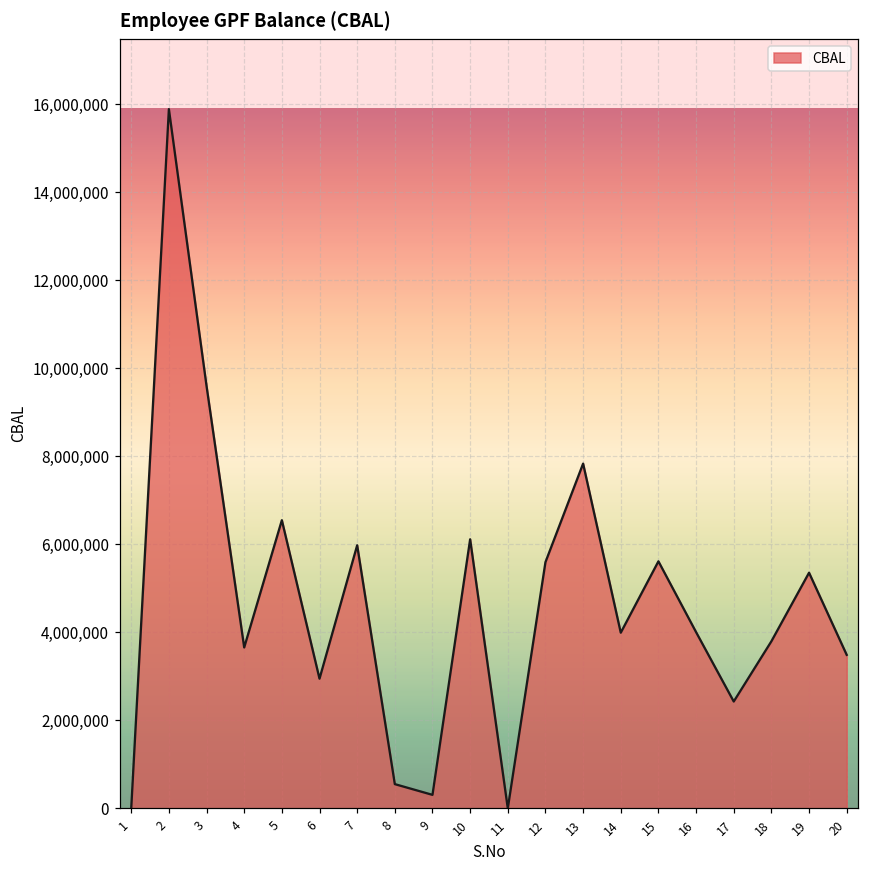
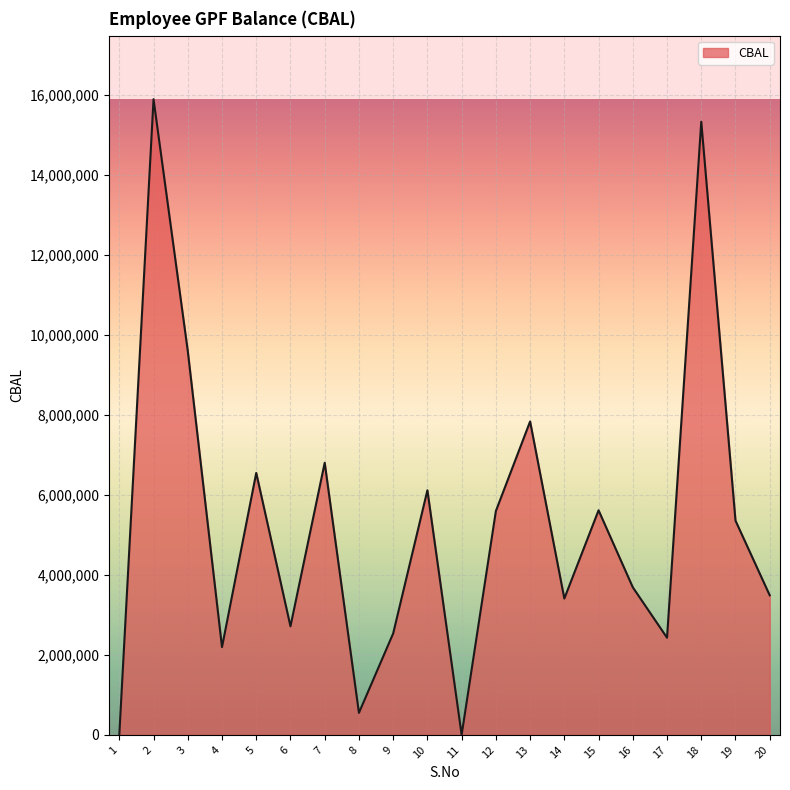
  {
    "1": "0",
    "2": "15,900,000",
    "3": "9,600,000",
-   "4": "3,700,000",
+   "4": "2,200,000",
    "5": "6,500,000",
-   "6": "2,900,000",
-   "7": "6,000,000",
+   "6": "2,700,000",
+   "7": "6,800,000",
    "8": "600,000",
-   "9": "300,000",
+   "9": "2,500,000",
    "10": "6,100,000",
    "11": "0",
    "12": "5,600,000",
    "13": "7,800,000",
-   "14": "4,000,000",
+   "14": "3,400,000",
    "15": "5,600,000",
-   "16": "4,000,000",
+   "16": "3,700,000",
    "17": "2,400,000",
-   "18": "3,800,000",
+   "18": "15,300,000",
    "19": "5,400,000",
    "20": "3,500,000"
  }
